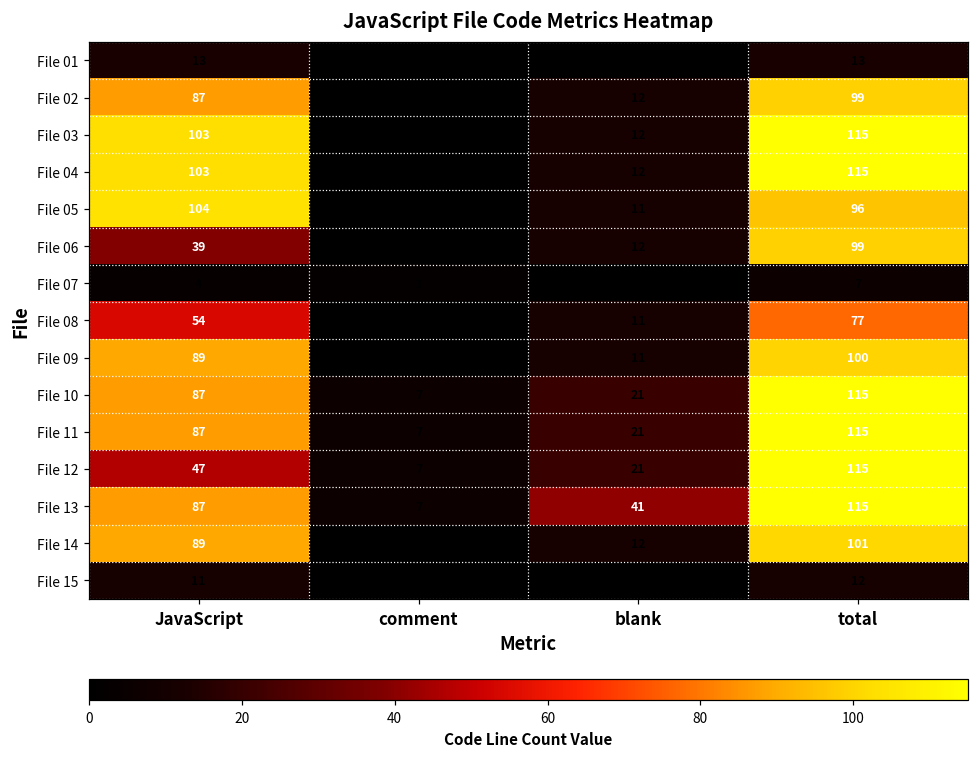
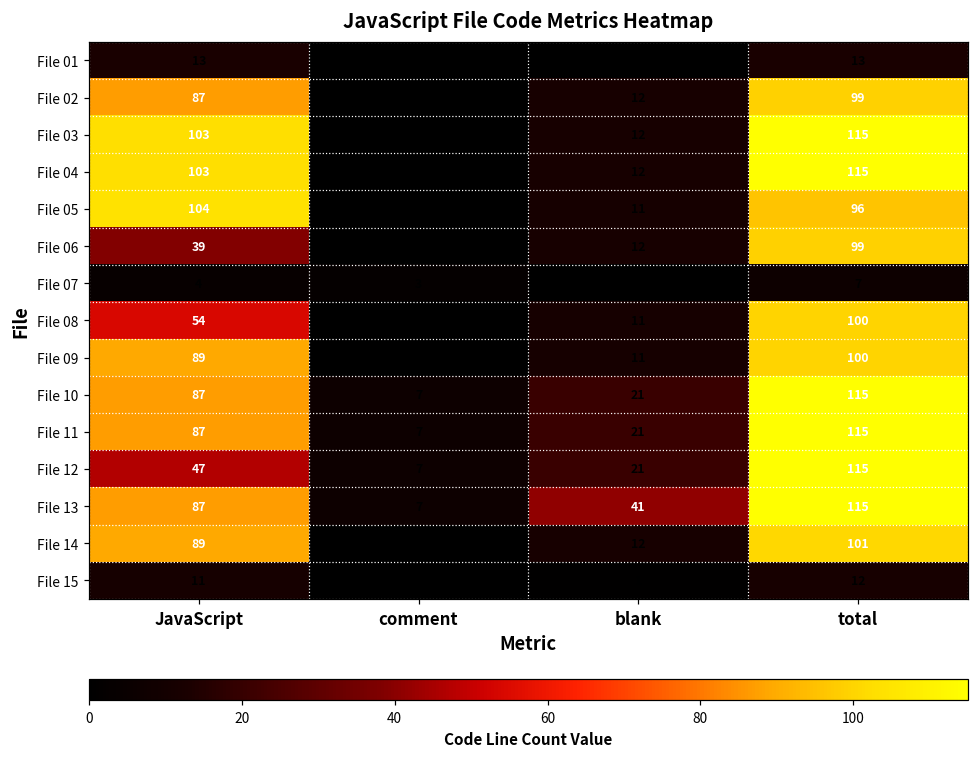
  {
    "File 02": {
      "JavaScript": 87,
      "total": 99
    },
    "File 03": {
      "JavaScript": 103,
      "total": 115
    },
    "File 04": {
      "JavaScript": 103,
      "total": 115
    },
    "File 05": {
      "JavaScript": 104,
      "total": 96
    },
    "File 06": {
      "JavaScript": 39,
      "total": 99
    },
    "File 08": {
      "JavaScript": 54,
-     "total": 77
+     "total": 100
    },
    "File 09": {
      "JavaScript": 89,
      "total": 100
    },
    "File 10": {
      "JavaScript": 87,
      "blank": 21,
      "total": 115
    },
    "File 11": {
      "JavaScript": 87,
      "blank": 21,
      "total": 115
    },
    "File 12": {
      "JavaScript": 47,
      "blank": 21,
      "total": 115
    },
    "File 13": {
      "JavaScript": 87,
      "blank": 41,
      "total": 115
    },
    "File 14": {
      "JavaScript": 89,
      "total": 101
    }
  }
